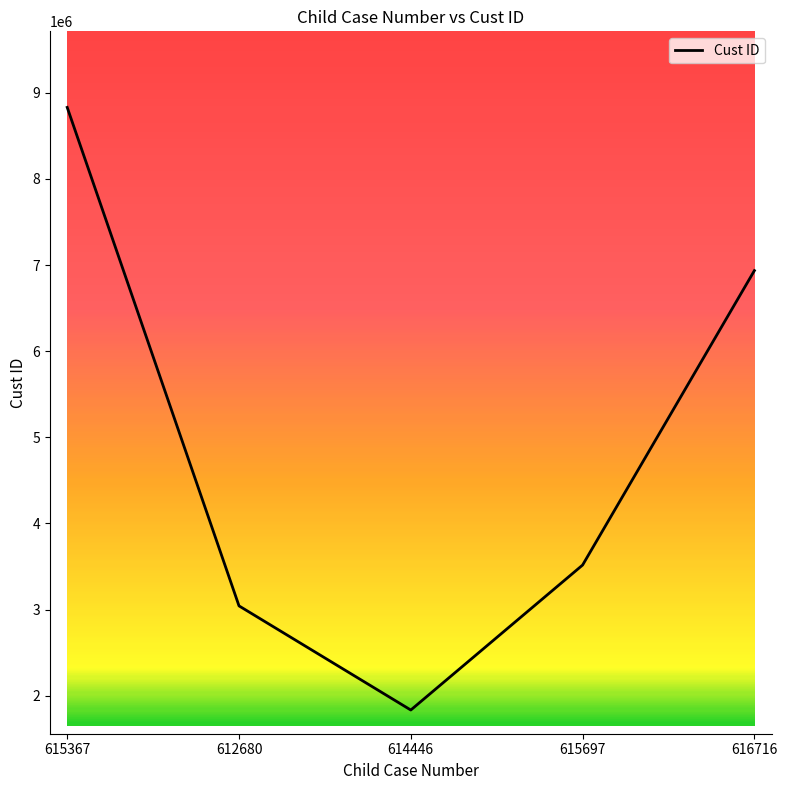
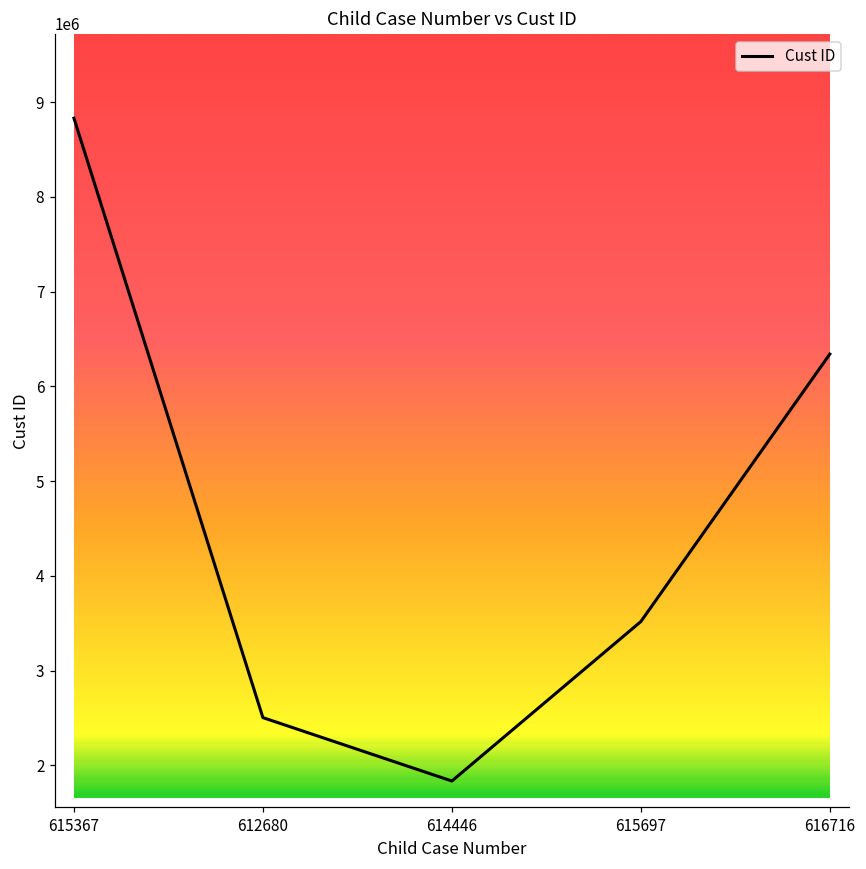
  {
    "615367": 8800000,
-   "612680": 3000000,
+   "612680": 2500000,
    "614446": 1800000,
    "615697": 3500000,
-   "616716": 6900000
+   "616716": 6300000
  }
